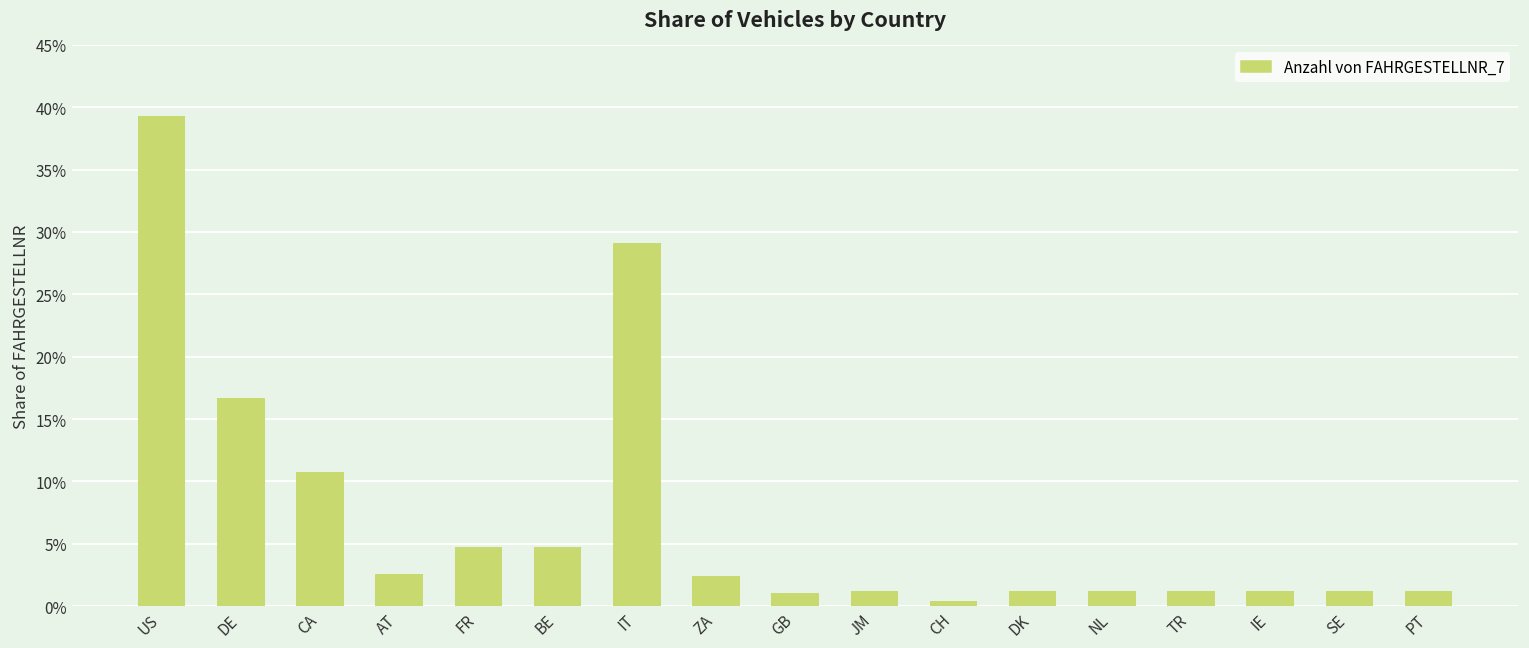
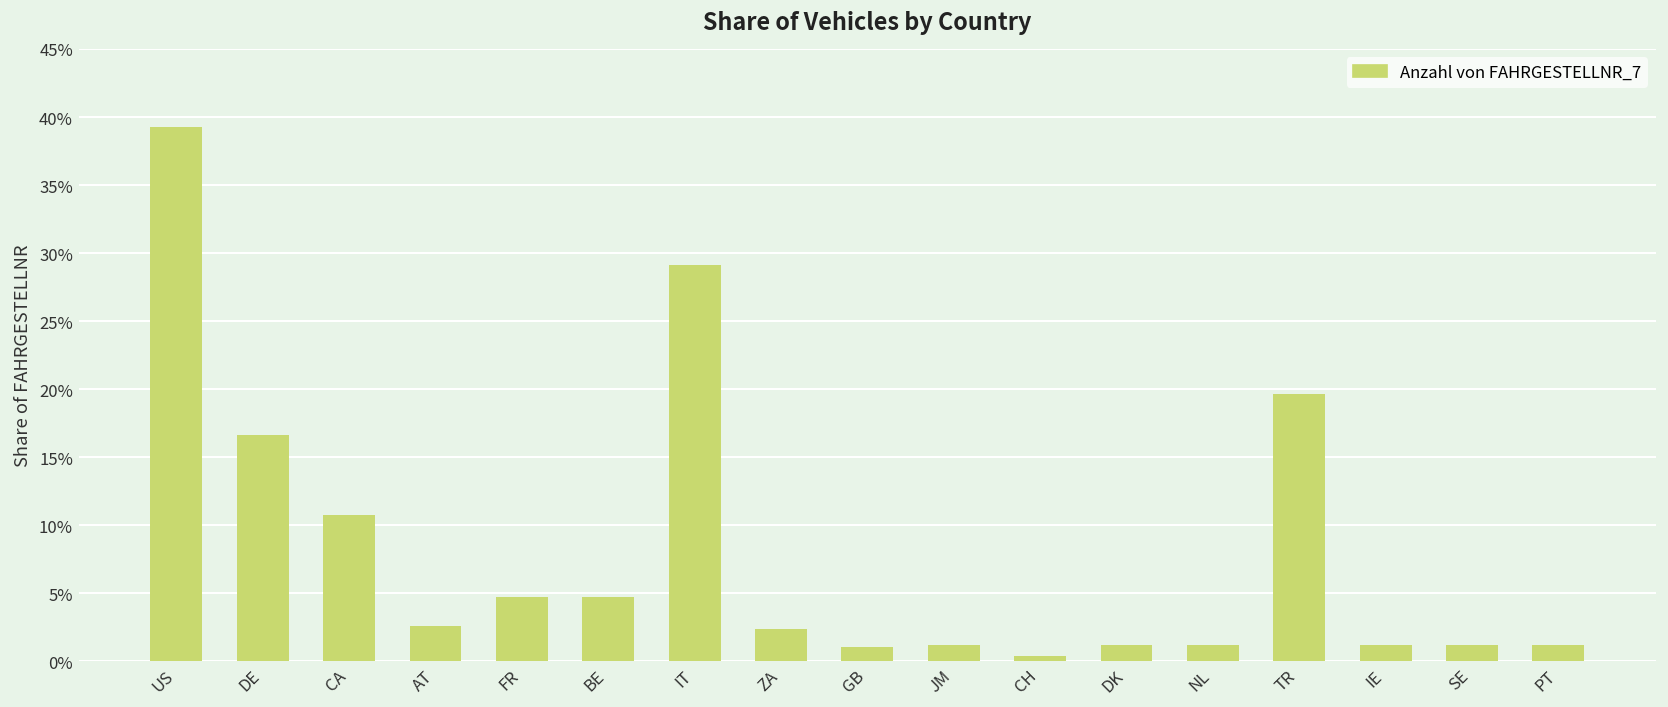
  {
    "US": "39.3%",
    "DE": "16.7%",
    "CA": "10.8%",
    "AT": "2.6%",
    "FR": "4.8%",
    "BE": "4.8%",
    "IT": "29.2%",
    "ZA": "2.4%",
    "GB": "1.1%",
    "JM": "1.2%",
    "CH": "0.4%",
    "DK": "1.2%",
    "NL": "1.2%",
-   "TR": "1.2%",
+   "TR": "19.6%",
    "IE": "1.2%",
    "SE": "1.2%",
    "PT": "1.2%"
  }
